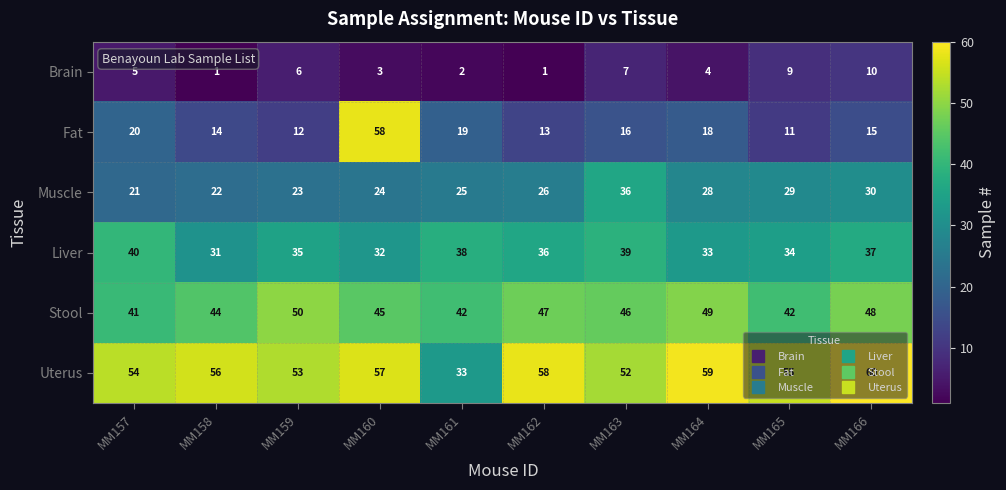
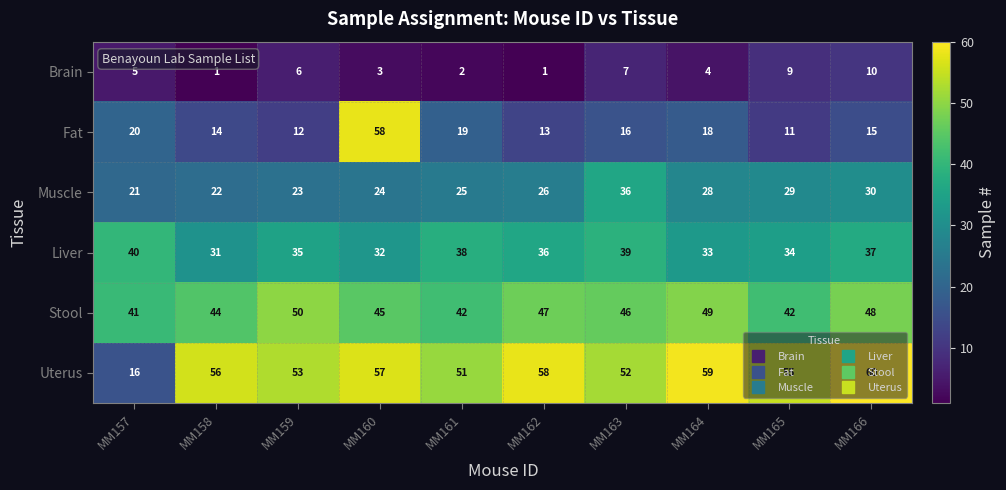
  {
    "Brain": {
      "MM159": 6,
      "MM160": 3,
      "MM161": 2,
      "MM162": 1,
      "MM163": 7,
      "MM164": 4,
      "MM165": 9,
      "MM166": 10
    },
    "Fat": {
      "MM157": 20,
      "MM158": 14,
      "MM159": 12,
      "MM160": 58,
      "MM161": 19,
      "MM162": 13,
      "MM163": 16,
      "MM164": 18,
      "MM165": 11,
      "MM166": 15
    },
    "Muscle": {
      "MM157": 21,
      "MM158": 22,
      "MM159": 23,
      "MM160": 24,
      "MM161": 25,
      "MM162": 26,
      "MM163": 36,
      "MM164": 28,
      "MM165": 29,
      "MM166": 30
    },
    "Liver": {
      "MM157": 40,
      "MM158": 31,
      "MM159": 35,
      "MM160": 32,
      "MM161": 38,
      "MM162": 36,
      "MM163": 39,
      "MM164": 33,
      "MM165": 34,
      "MM166": 37
    },
    "Stool": {
      "MM157": 41,
      "MM158": 44,
      "MM159": 50,
      "MM160": 45,
      "MM161": 42,
      "MM162": 47,
      "MM163": 46,
      "MM164": 49,
      "MM165": 42,
      "MM166": 48
    },
    "Uterus": {
-     "MM157": 54,
+     "MM157": 16,
      "MM158": 56,
      "MM159": 53,
      "MM160": 57,
-     "MM161": 33,
+     "MM161": 51,
      "MM162": 58,
      "MM163": 52,
      "MM164": 59
    }
  }
